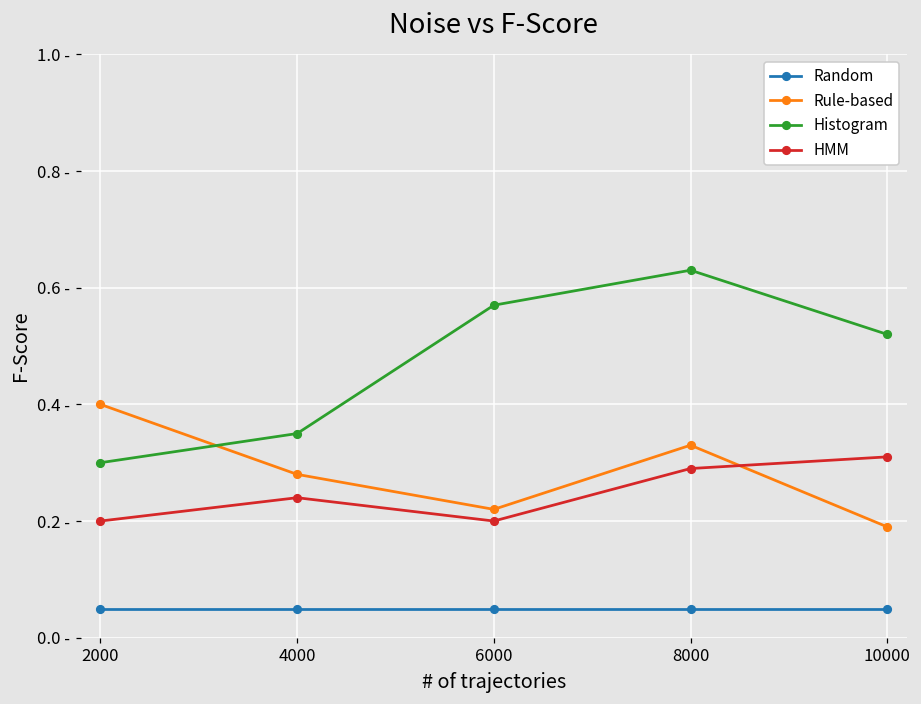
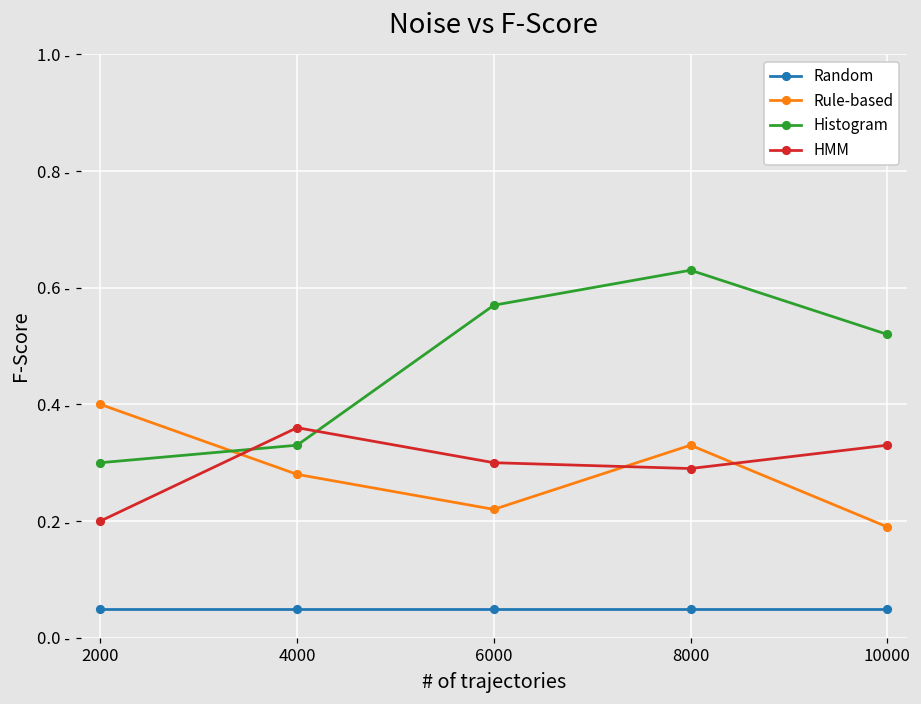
  {
    "Random": {
      "2000": "0.05 -",
      "4000": "0.05 -",
      "6000": "0.05 -",
      "8000": "0.05 -",
      "10000": "0.05 -"
    },
    "Rule-based": {
      "2000": "0.40 -",
      "4000": "0.28 -",
      "6000": "0.22 -",
      "8000": "0.33 -",
      "10000": "0.19 -"
    },
    "Histogram": {
      "2000": "0.30 -",
-     "4000": "0.35 -",
+     "4000": "0.33 -",
      "6000": "0.57 -",
      "8000": "0.63 -",
      "10000": "0.52 -"
    },
    "HMM": {
      "2000": "0.20 -",
-     "4000": "0.24 -",
-     "6000": "0.2 -",
+     "4000": "0.36 -",
+     "6000": "0.3 -",
      "8000": "0.29 -",
-     "10000": "0.31 -"
+     "10000": "0.33 -"
    }
  }
